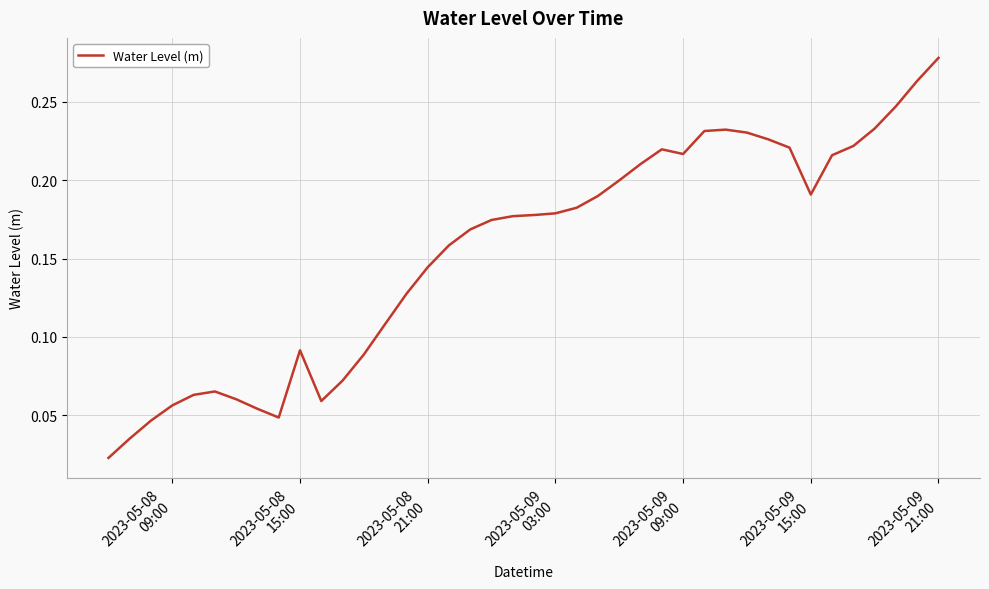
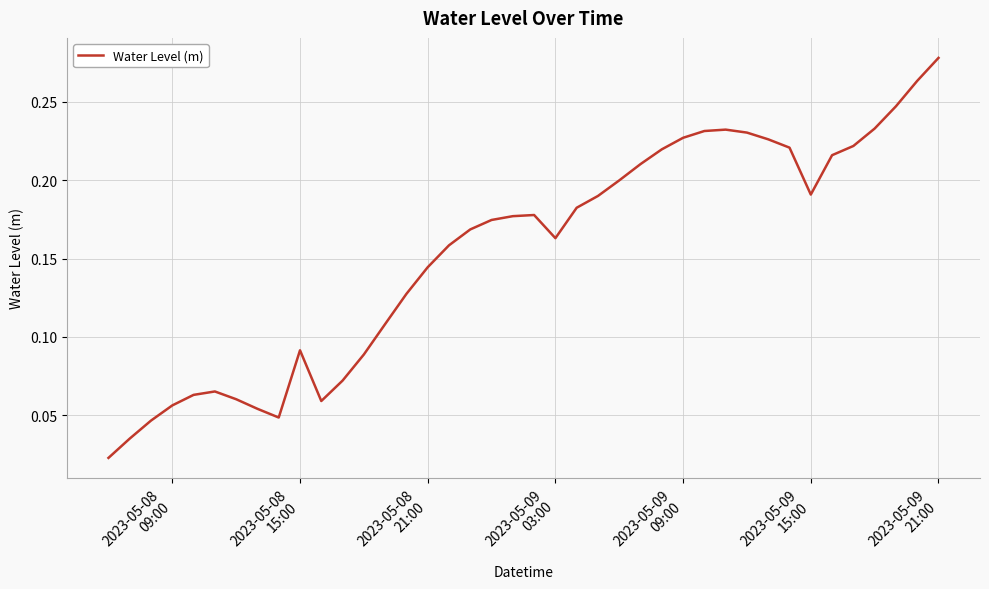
  {
    "2023-05-08 09:00": 0.056,
    "2023-05-08 15:00": 0.091,
    "2023-05-08 21:00": 0.144,
-   "2023-05-09 03:00": 0.179,
-   "2023-05-09 09:00": 0.217,
+   "2023-05-09 03:00": 0.163,
+   "2023-05-09 09:00": 0.227,
    "2023-05-09 15:00": 0.191,
    "2023-05-09 21:00": 0.278
  }
